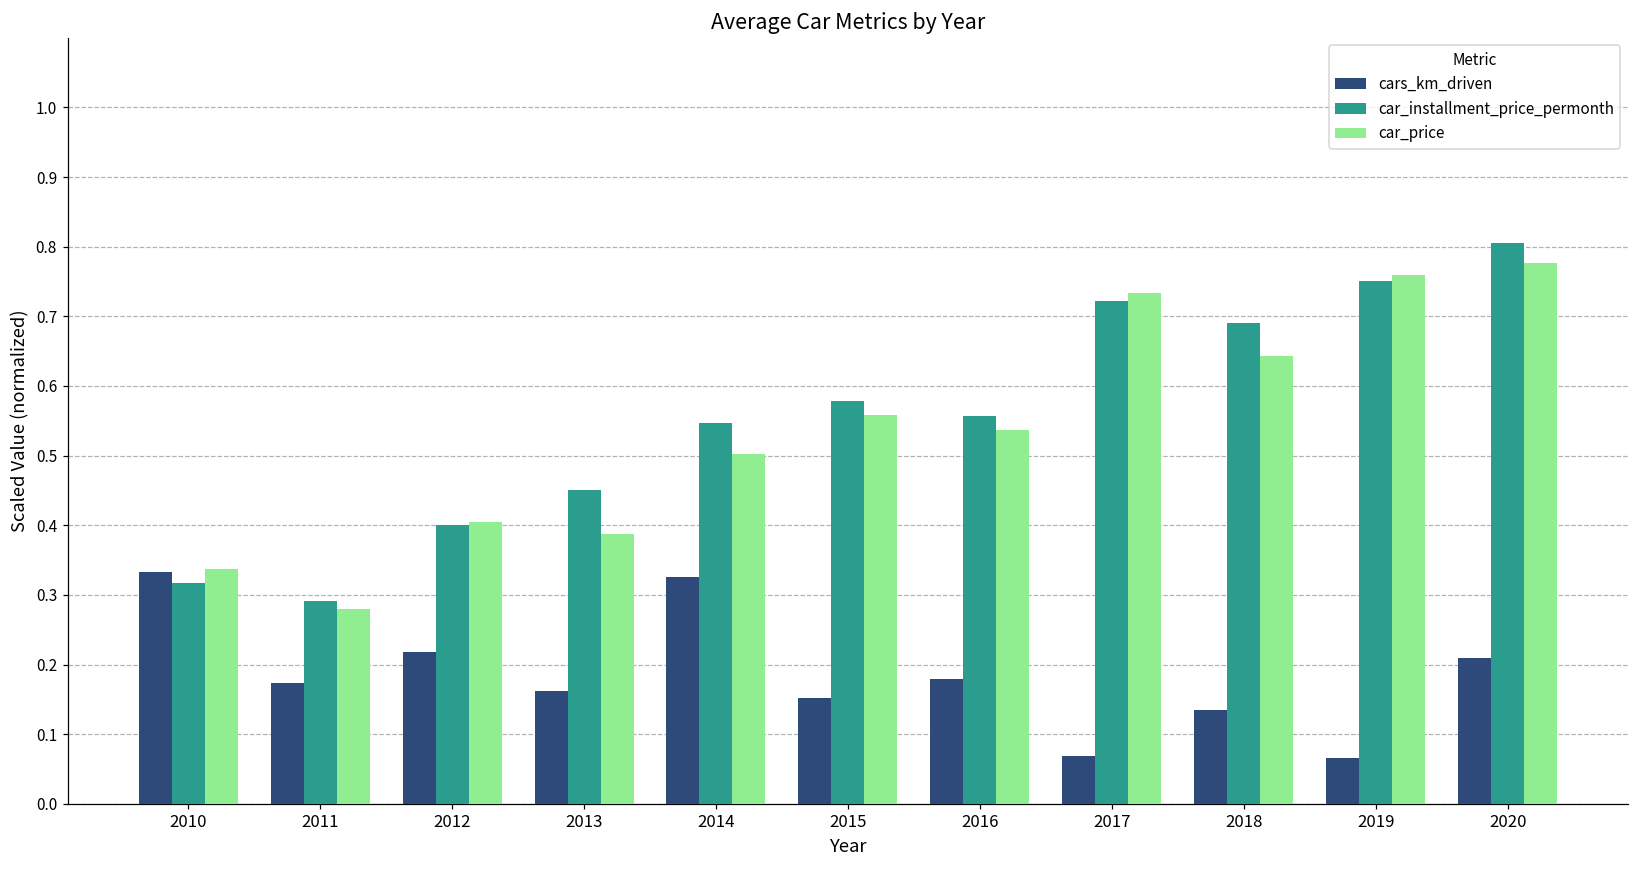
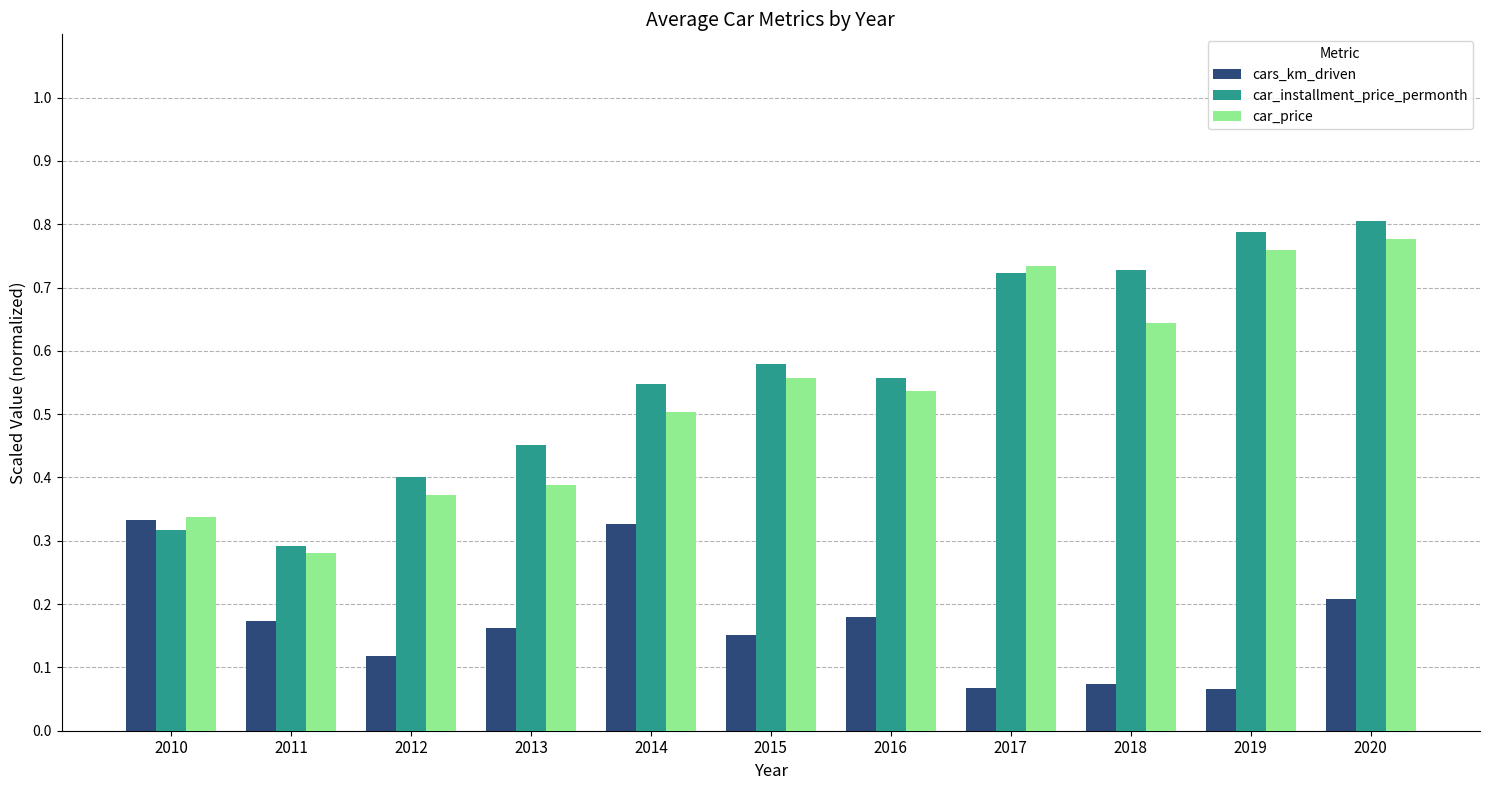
  {
    "cars_km_driven": {
      "2010": 0.33,
      "2011": 0.17,
-     "2012": 0.22,
+     "2012": 0.12,
      "2013": 0.16,
      "2014": 0.33,
      "2015": 0.15,
      "2016": 0.18,
      "2017": 0.07,
-     "2018": 0.13,
+     "2018": 0.07,
      "2019": 0.07,
      "2020": 0.21
    },
    "car_installment_price_permonth": {
      "2010": 0.32,
      "2011": 0.29,
      "2012": 0.40,
      "2013": 0.45,
      "2014": 0.55,
      "2015": 0.58,
      "2016": 0.56,
      "2017": 0.72,
-     "2018": 0.69,
-     "2019": 0.75,
+     "2018": 0.73,
+     "2019": 0.79,
      "2020": 0.81
    },
    "car_price": {
      "2010": 0.34,
      "2011": 0.28,
-     "2012": 0.40,
+     "2012": 0.37,
      "2013": 0.39,
      "2014": 0.50,
      "2015": 0.56,
      "2016": 0.54,
      "2017": 0.73,
      "2018": 0.64,
      "2019": 0.76,
      "2020": 0.78
    }
  }
